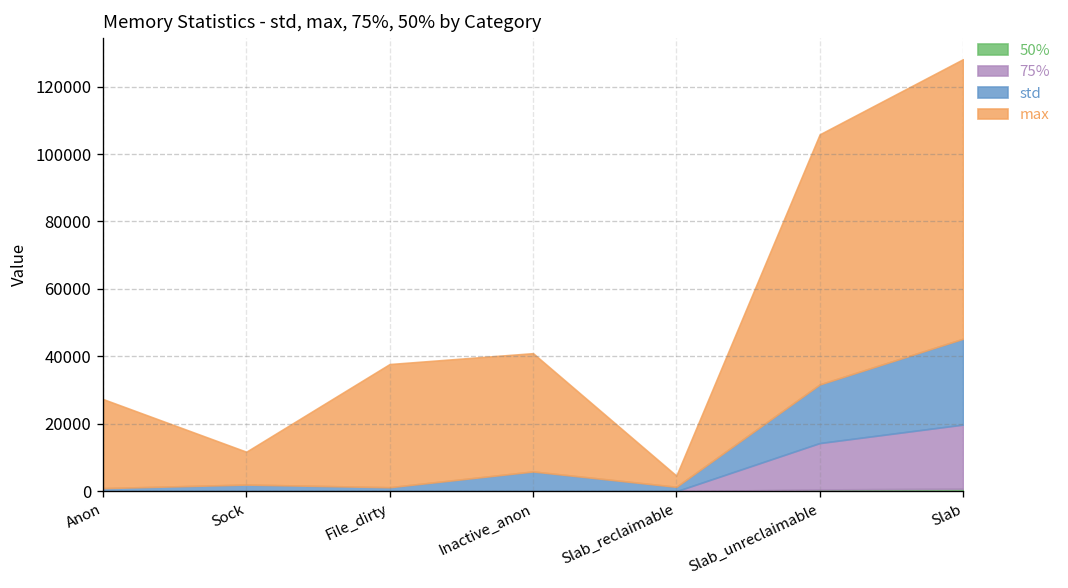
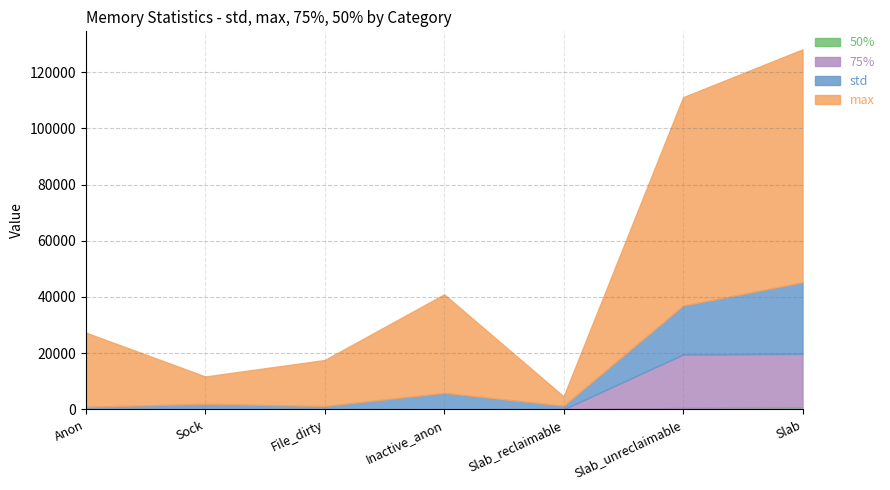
  {
    "75%": {
-     "Slab_unreclaimable": 14000,
+     "Slab_unreclaimable": 19000,
      "Slab": 19000
    },
    "std": {
      "Anon": 1000,
      "Sock": 2000,
      "File_dirty": 1000,
      "Inactive_anon": 6000,
      "Slab_reclaimable": 1000,
      "Slab_unreclaimable": 17000,
      "Slab": 25000
    },
    "max": {
      "Anon": 26000,
      "Sock": 10000,
-     "File_dirty": 37000,
+     "File_dirty": 16000,
      "Inactive_anon": 35000,
      "Slab_reclaimable": 3000,
      "Slab_unreclaimable": 74000,
      "Slab": 83000
    }
  }
